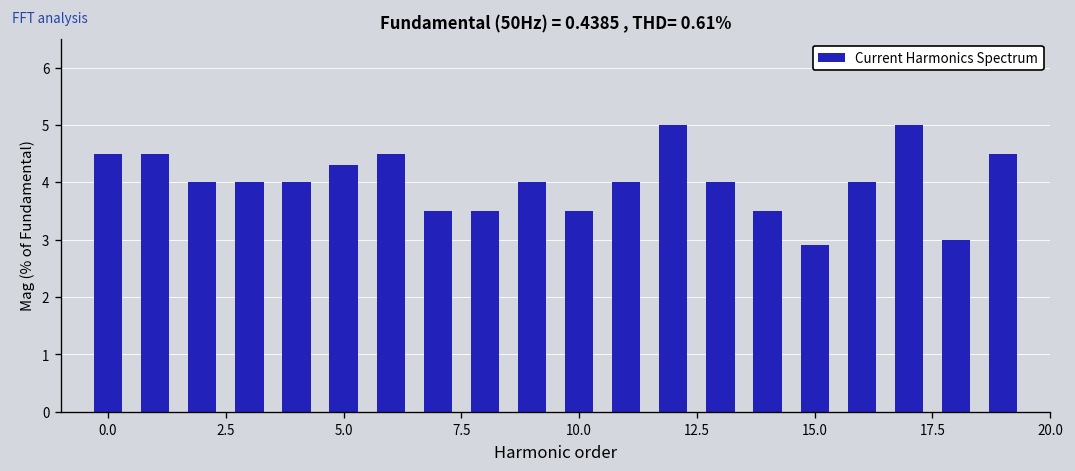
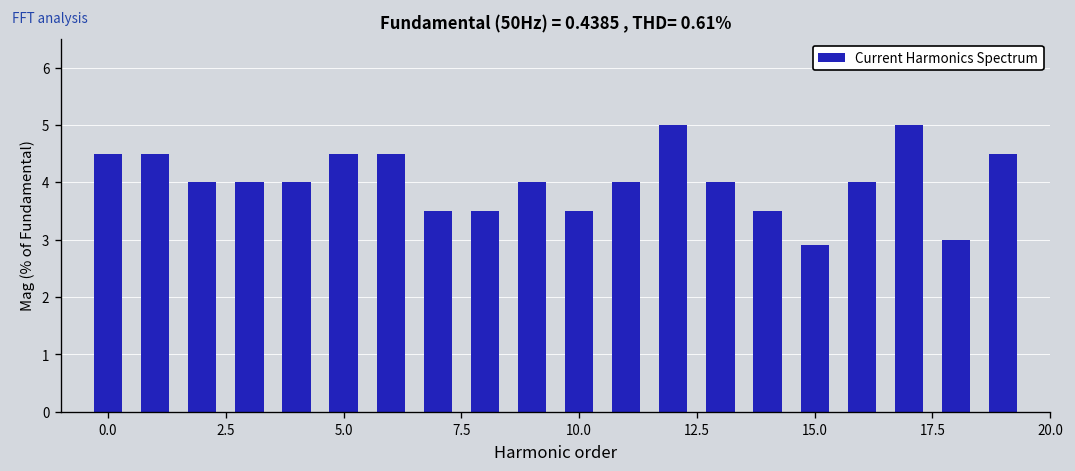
  {
    "0.0": 4.5,
-   "5.0": 4.3,
+   "5.0": 4.5,
    "10.0": 3.5,
    "15.0": 2.9
  }
